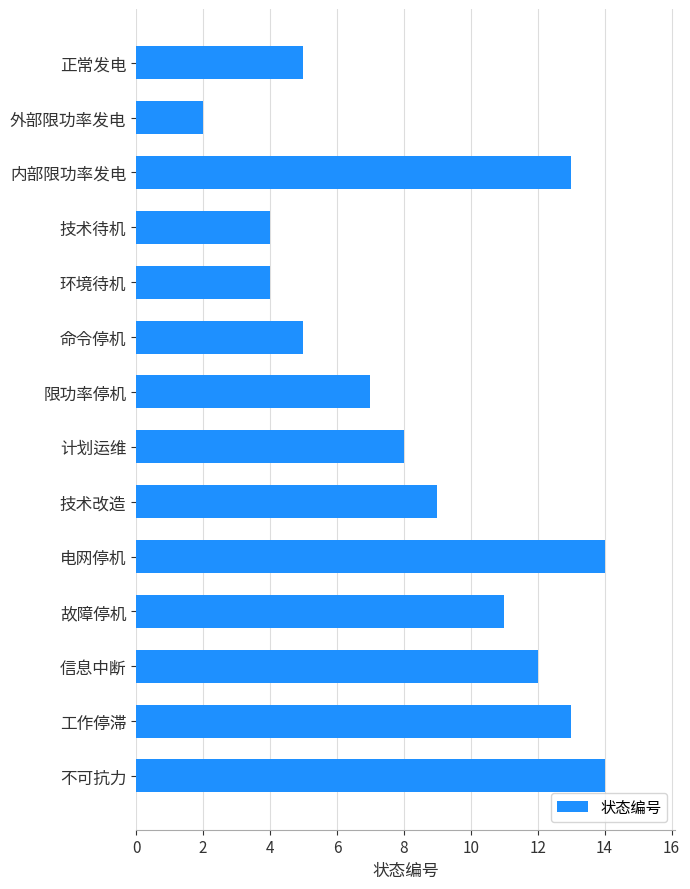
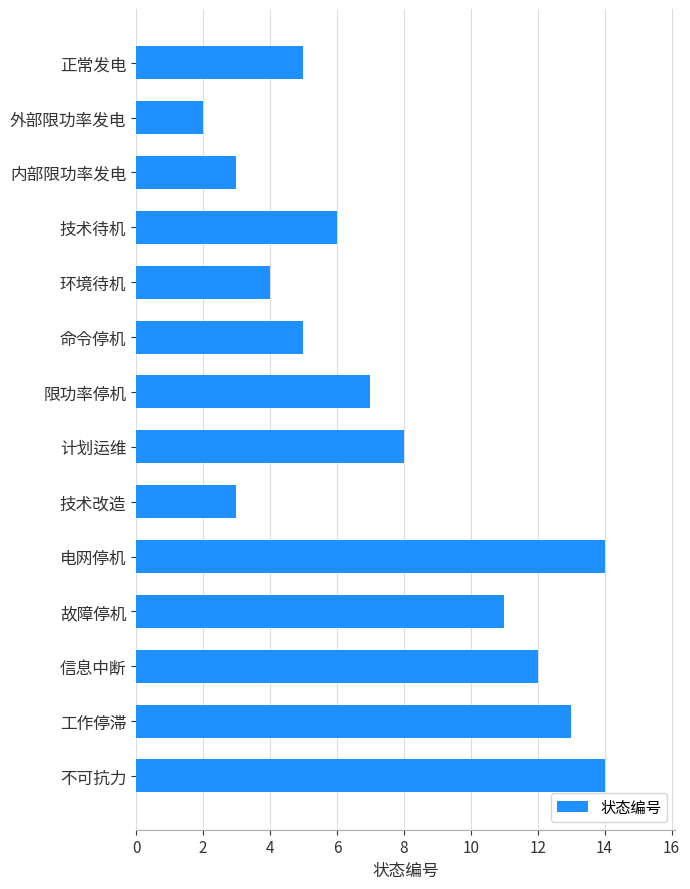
  {
    "正常发电": 5,
    "外部限功率发电": 2,
-   "内部限功率发电": 13,
-   "技术待机": 4,
+   "内部限功率发电": 3,
+   "技术待机": 6,
    "环境待机": 4,
    "命令停机": 5,
    "限功率停机": 7,
    "计划运维": 8,
-   "技术改造": 9,
+   "技术改造": 3,
    "电网停机": 14,
    "故障停机": 11,
    "信息中断": 12,
    "工作停滞": 13,
    "不可抗力": 14
  }
